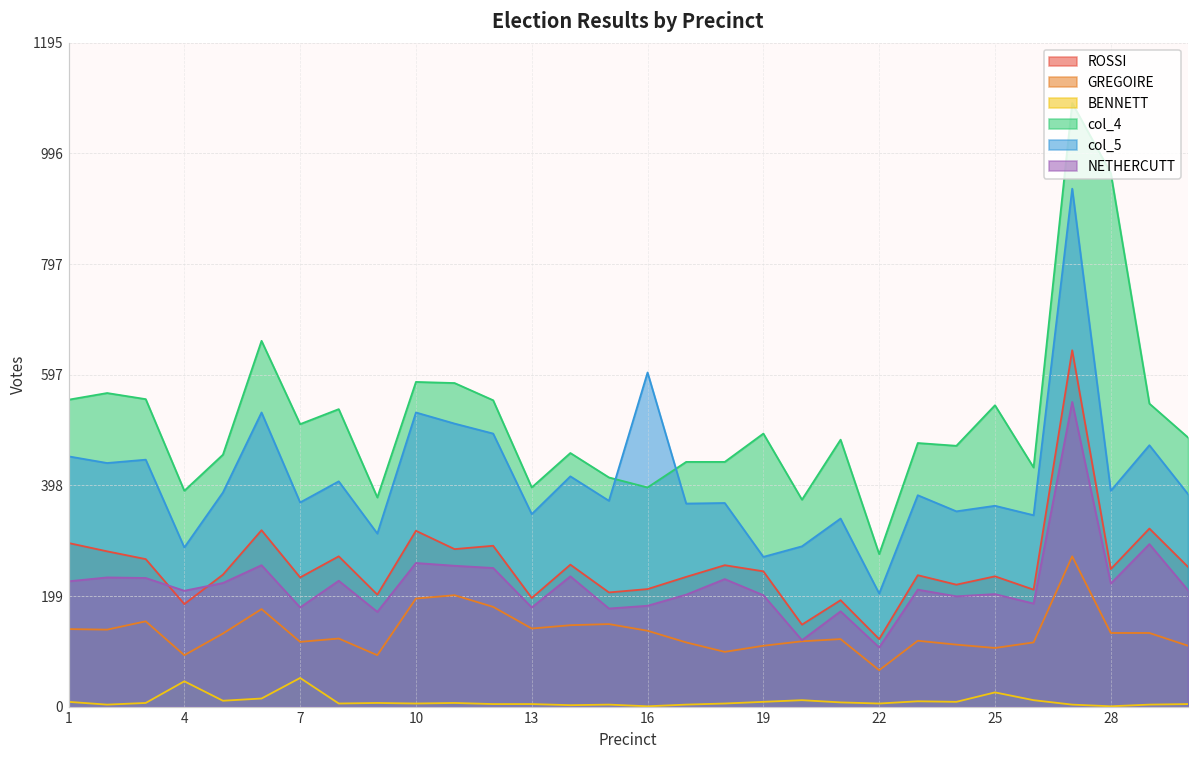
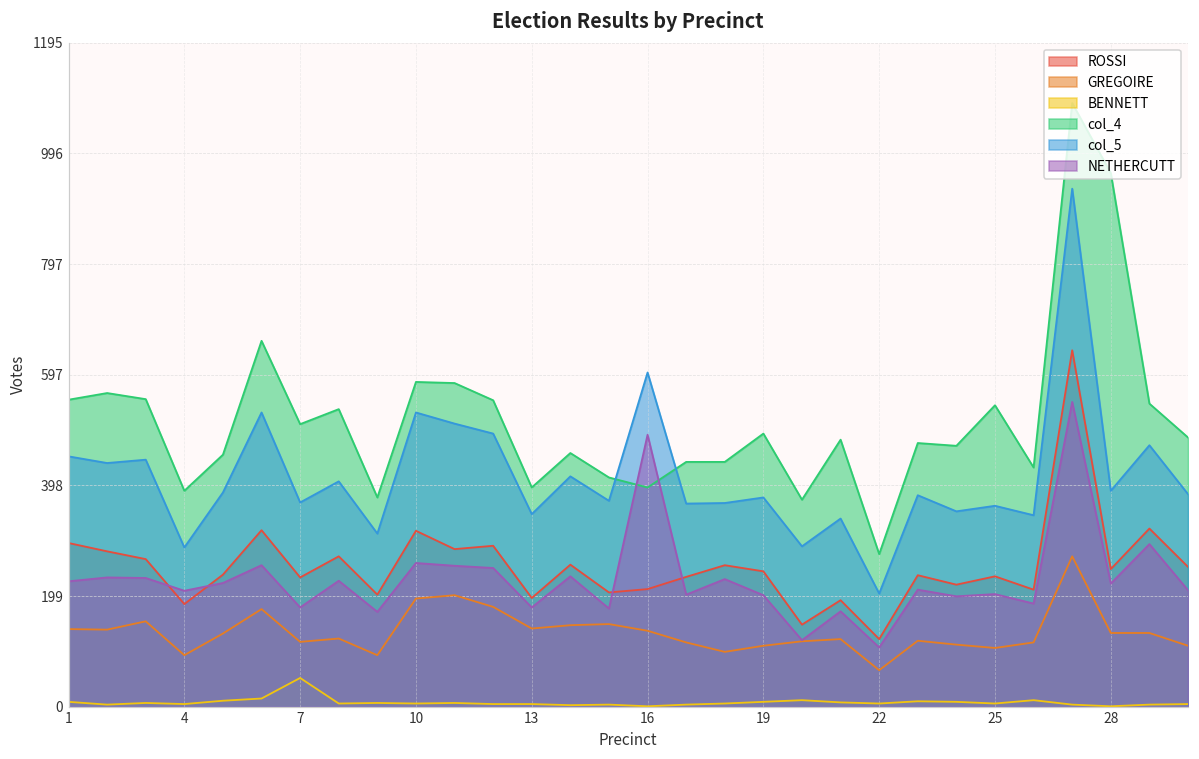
  {
    "BENNETT": {
      "1": 10,
-     "4": 50,
+     "4": 10,
      "7": 50,
      "10": 10,
      "13": 10,
      "16": 0,
      "19": 10,
      "22": 10,
-     "25": 30,
+     "25": 10,
      "28": 0
    },
    "col_4": {
      "1": 550,
      "4": 390,
      "7": 510,
      "10": 590,
      "13": 400,
      "16": 400,
      "19": 490,
      "22": 280,
      "25": 540
    },
    "col_5": {
      "1": 450,
      "4": 290,
      "7": 370,
      "10": 530,
      "13": 350,
      "16": 600,
-     "19": 270,
+     "19": 380,
      "22": 200,
      "25": 360,
      "28": 390
    },
    "NETHERCUTT": {
      "1": 230,
      "4": 210,
      "7": 180,
      "10": 260,
      "13": 180,
-     "16": 180,
+     "16": 490,
      "19": 200,
      "22": 110,
      "25": 200,
      "28": 220
    }
  }
